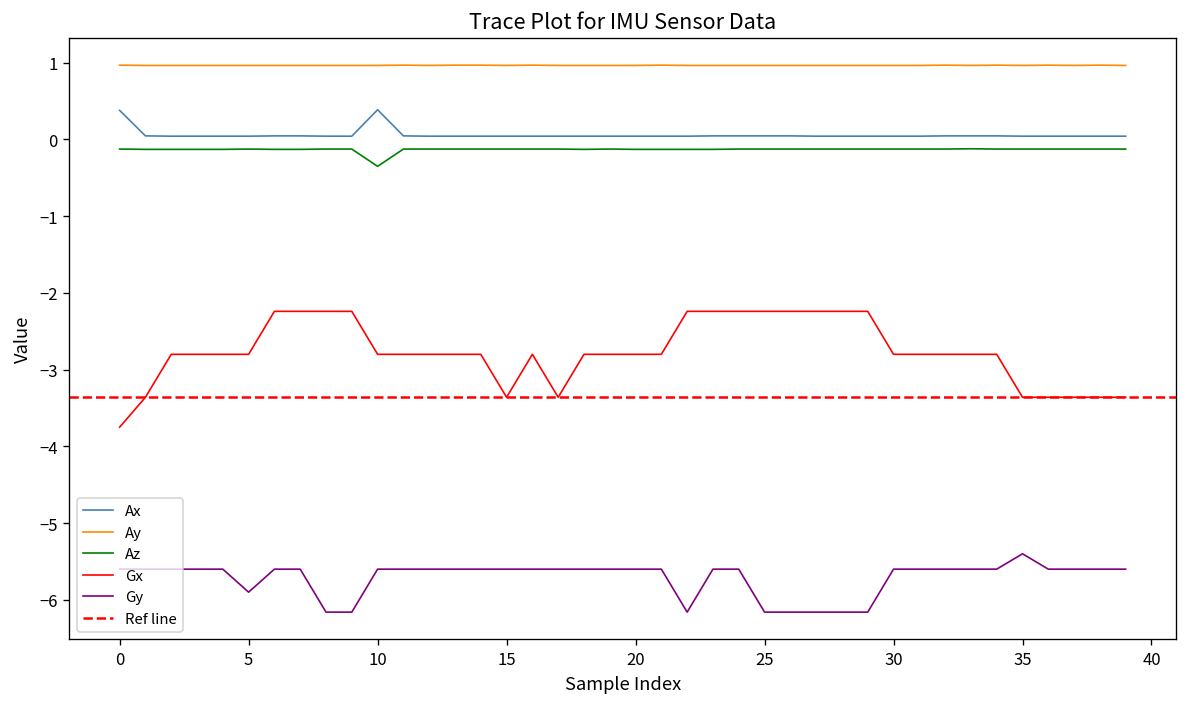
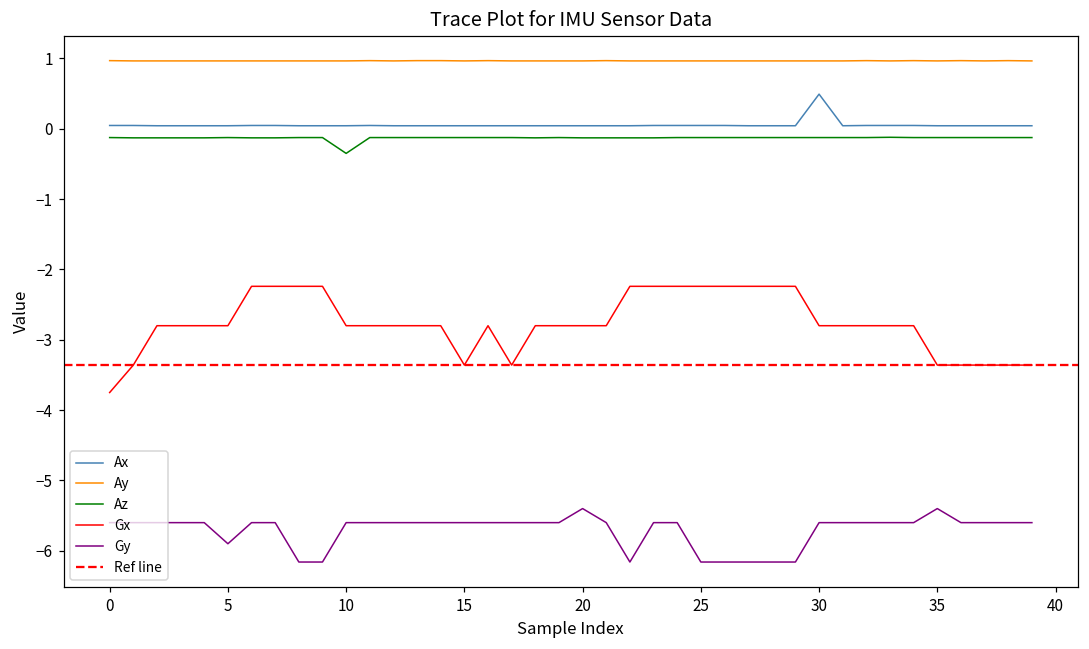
  {
    "Ax": {
-     "0": 0.4,
+     "0": 0.0,
      "5": 0.0,
-     "10": 0.4,
+     "10": 0.0,
      "15": 0.0,
      "20": 0.0,
      "25": 0.0,
-     "30": 0.0,
+     "30": 0.5,
      "35": 0.0
    },
    "Ay": {
      "0": 1.0,
      "5": 1.0,
      "10": 1.0,
      "15": 1.0,
      "20": 1.0,
      "25": 1.0,
      "30": 1.0,
      "35": 1.0
    },
    "Az": {
      "0": -0.1,
      "5": -0.1,
      "10": -0.4,
      "15": -0.1,
      "20": -0.1,
      "25": -0.1,
      "30": -0.1,
      "35": -0.1
    },
    "Gx": {
      "0": -3.8,
      "5": -2.8,
      "10": -2.8,
      "15": -3.4,
      "20": -2.8,
      "25": -2.2,
      "30": -2.8,
      "35": -3.4
    },
    "Gy": {
      "5": -5.9,
      "10": -5.6,
      "15": -5.6,
-     "20": -5.6,
+     "20": -5.4,
      "25": -6.2,
      "30": -5.6,
      "35": -5.4
    }
  }
